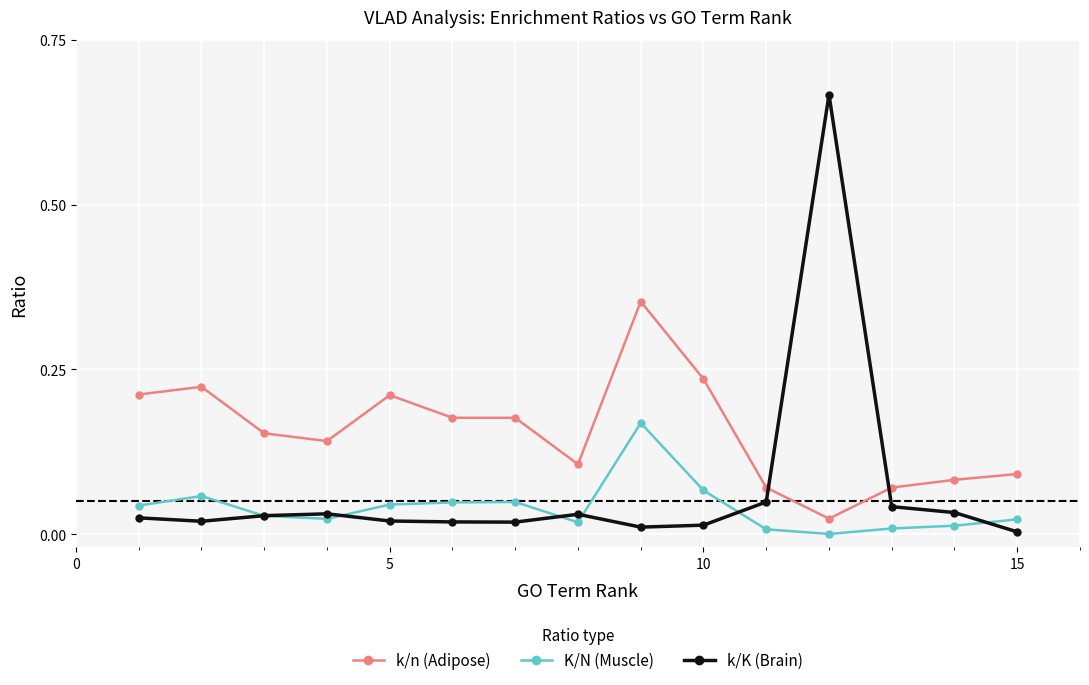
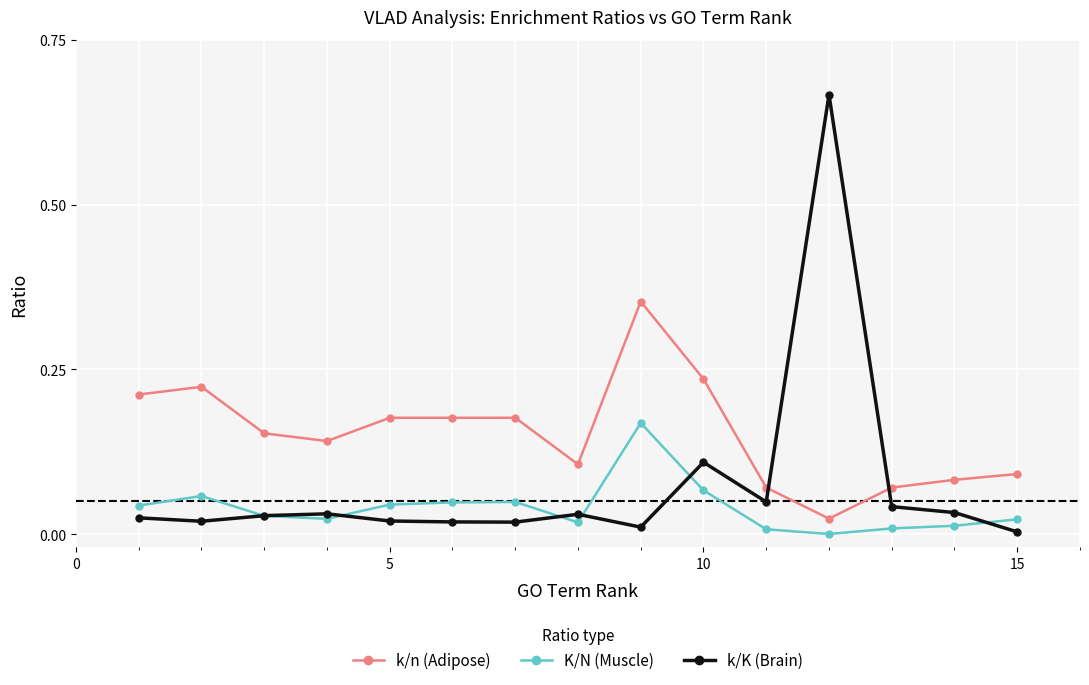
  {
    "k/n (Adipose)": {
-     "5": 0.21,
+     "5": 0.18,
      "10": 0.24,
      "15": 0.09
    },
    "K/N (Muscle)": {
      "5": 0.04,
      "10": 0.07,
      "15": 0.02
    },
    "k/K (Brain)": {
      "5": 0.02,
-     "10": 0.01,
+     "10": 0.11,
      "15": 0.00
    }
  }
